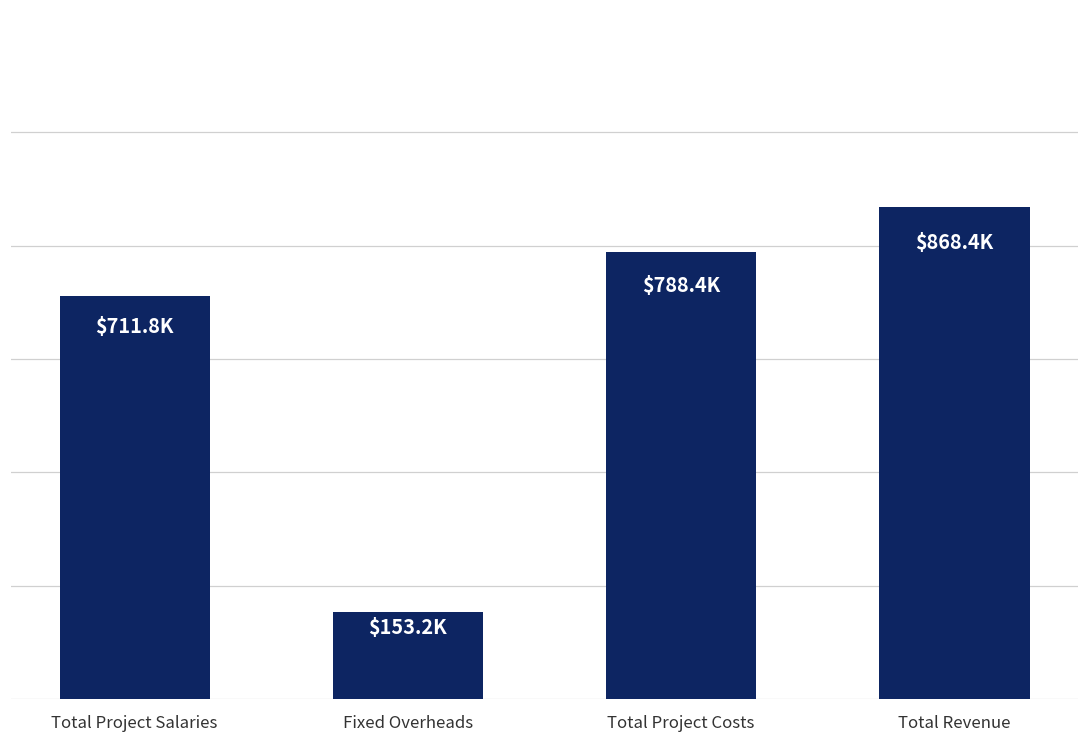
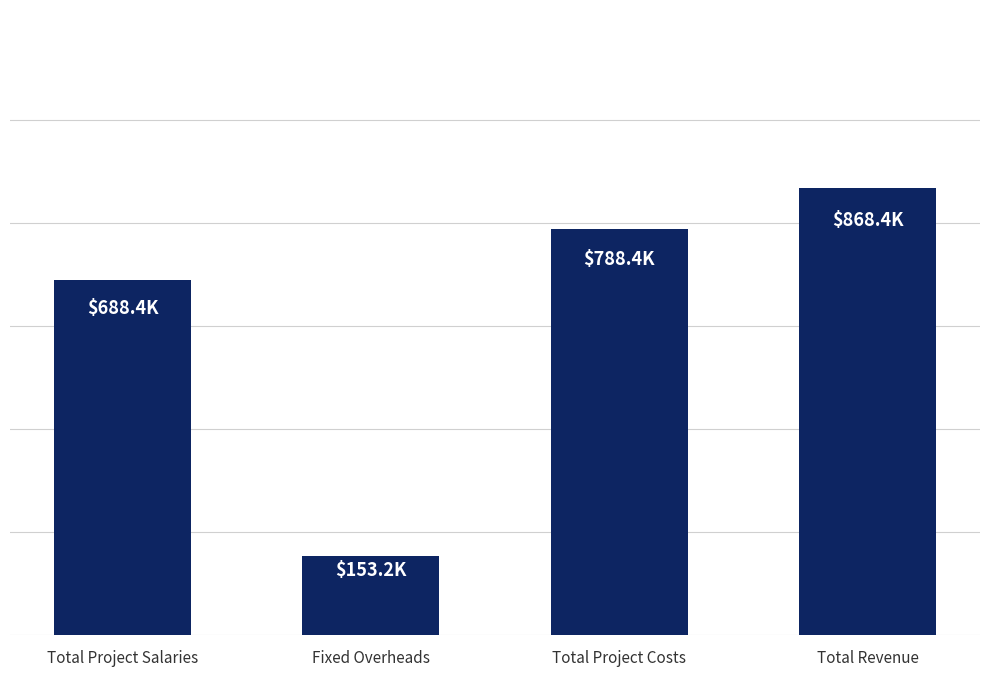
  {
-   "Total Project Salaries": "$711.8K",
+   "Total Project Salaries": "$688.4K",
    "Fixed Overheads": "$153.2K",
    "Total Project Costs": "$788.4K",
    "Total Revenue": "$868.4K"
  }
